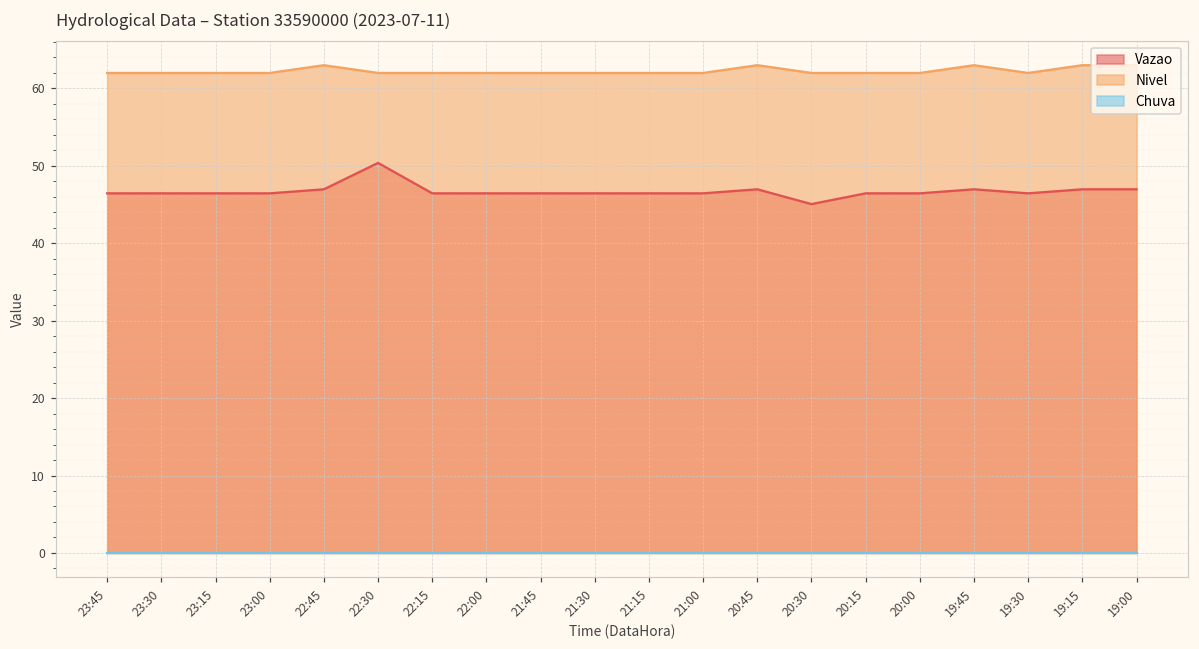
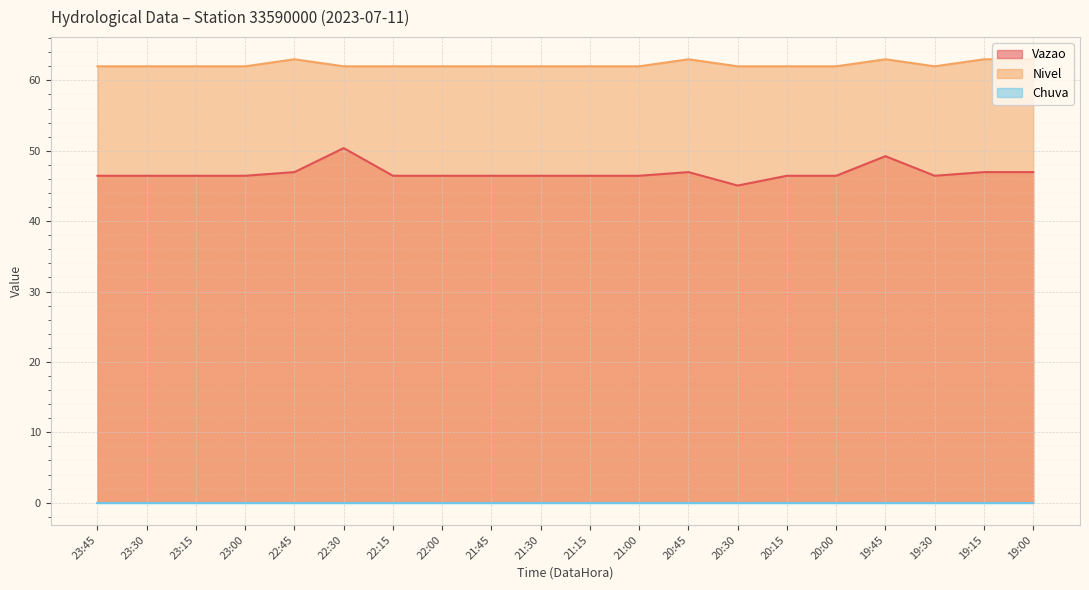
  {
    "Vazao": {
      "23:45": 46,
      "23:30": 46,
      "23:15": 46,
      "23:00": 46,
      "22:45": 47,
      "22:30": 50,
      "22:15": 46,
      "22:00": 46,
      "21:45": 46,
      "21:30": 46,
      "21:15": 46,
      "21:00": 46,
      "20:45": 47,
      "20:30": 45,
      "20:15": 46,
      "20:00": 46,
-     "19:45": 47,
+     "19:45": 49,
      "19:30": 46,
      "19:15": 47,
      "19:00": 47
    },
    "Nivel": {
      "23:45": 62,
      "23:30": 62,
      "23:15": 62,
      "23:00": 62,
      "22:45": 63,
      "22:30": 62,
      "22:15": 62,
      "22:00": 62,
      "21:45": 62,
      "21:30": 62,
      "21:15": 62,
      "21:00": 62,
      "20:45": 63,
      "20:30": 62,
      "20:15": 62,
      "20:00": 62,
      "19:45": 63,
      "19:30": 62,
      "19:15": 63
    },
    "Chuva": {
      "23:45": 0,
      "23:30": 0,
      "23:15": 0,
      "23:00": 0,
      "22:45": 0,
      "22:30": 0,
      "22:15": 0,
      "22:00": 0,
      "21:45": 0,
      "21:30": 0,
      "21:15": 0,
      "21:00": 0,
      "20:45": 0,
      "20:30": 0,
      "20:15": 0,
      "20:00": 0,
      "19:45": 0,
      "19:30": 0,
      "19:15": 0,
      "19:00": 0
    }
  }
